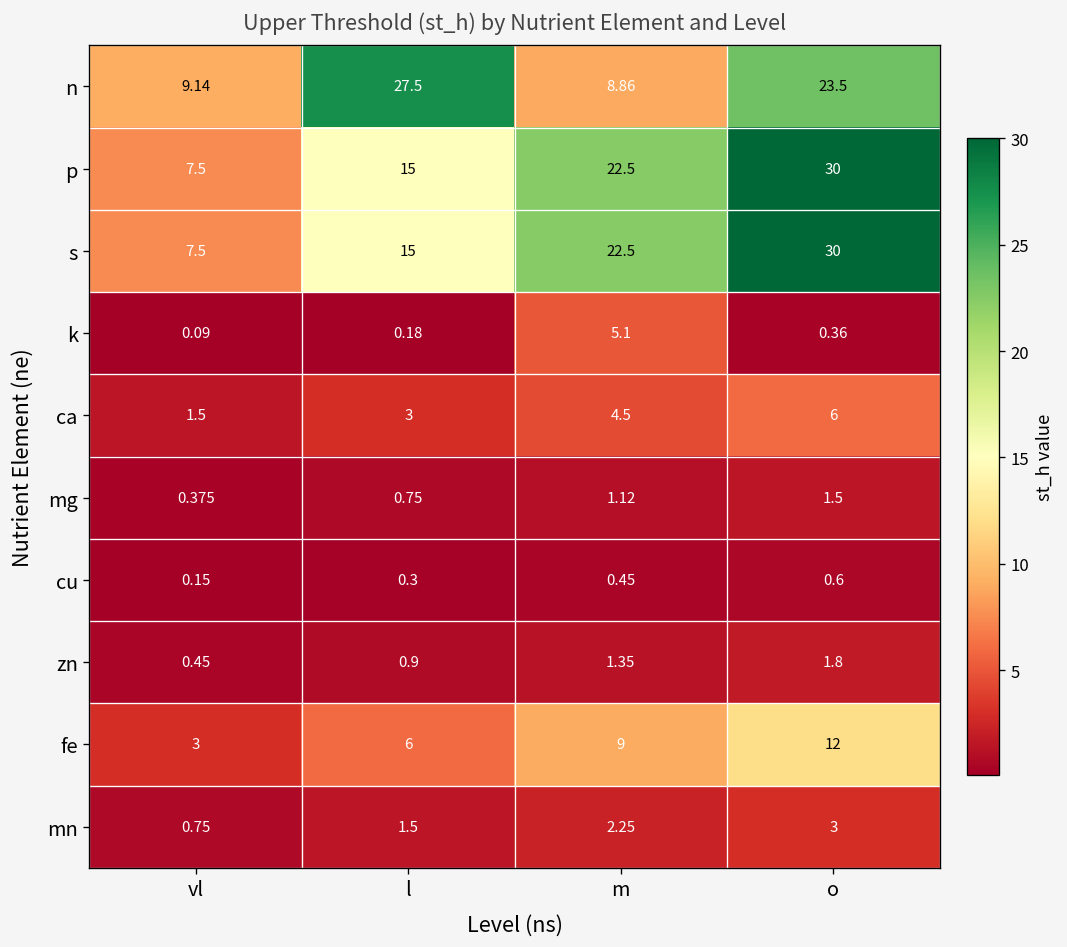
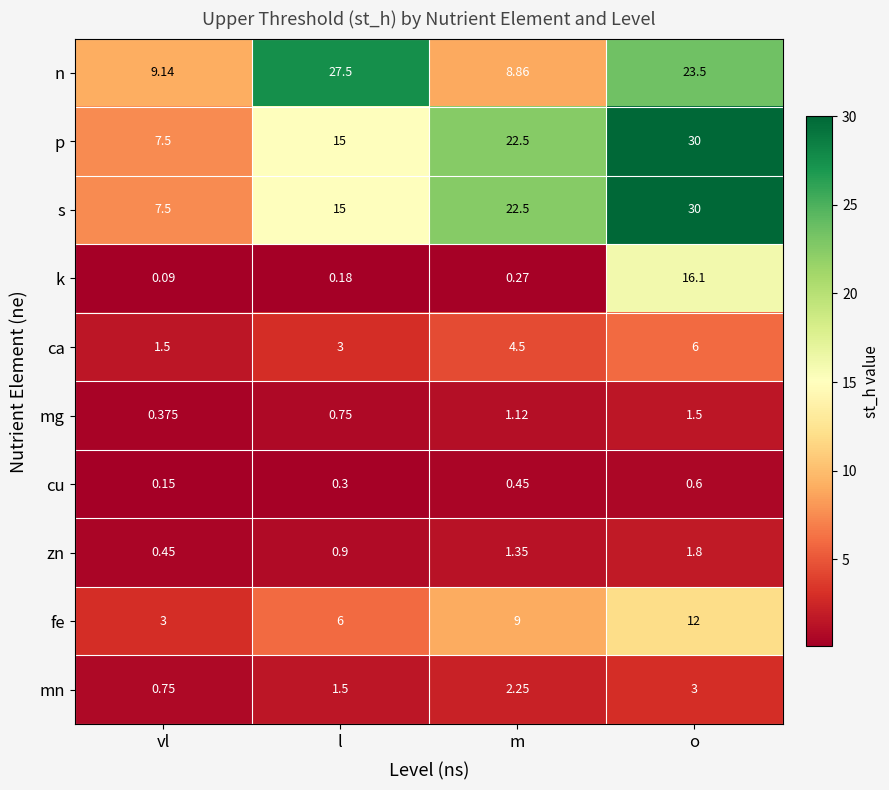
  {
    "n": {
      "vl": 9.14,
      "l": 27.5,
      "m": 8.86,
      "o": 23.5
    },
    "p": {
      "vl": 7.5,
      "l": 15,
      "m": 22.5,
      "o": 30
    },
    "s": {
      "vl": 7.5,
      "l": 15,
      "m": 22.5,
      "o": 30
    },
    "k": {
      "vl": 0.09,
      "l": 0.18,
-     "m": 5.1,
-     "o": 0.36
+     "m": 0.27,
+     "o": 16.1
    },
    "ca": {
      "vl": 1.5,
      "l": 3,
      "m": 4.5,
      "o": 6
    },
    "mg": {
      "vl": 0.375,
      "l": 0.75,
      "m": 1.12,
      "o": 1.5
    },
    "cu": {
      "vl": 0.15,
      "l": 0.3,
      "m": 0.45,
      "o": 0.6
    },
    "zn": {
      "vl": 0.45,
      "l": 0.9,
      "m": 1.35,
      "o": 1.8
    },
    "fe": {
      "vl": 3,
      "l": 6,
      "m": 9,
      "o": 12
    },
    "mn": {
      "vl": 0.75,
      "l": 1.5,
      "m": 2.25,
      "o": 3
    }
  }
